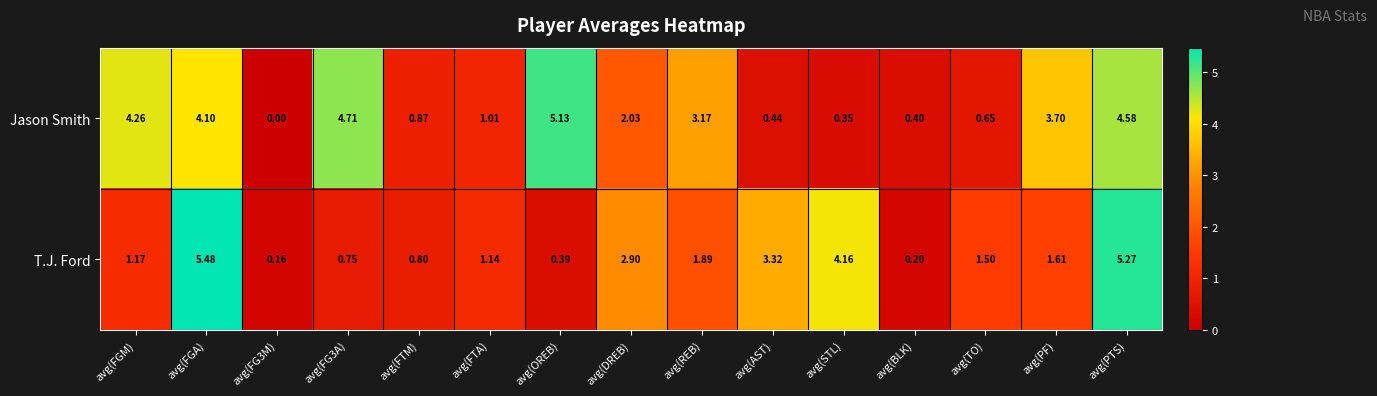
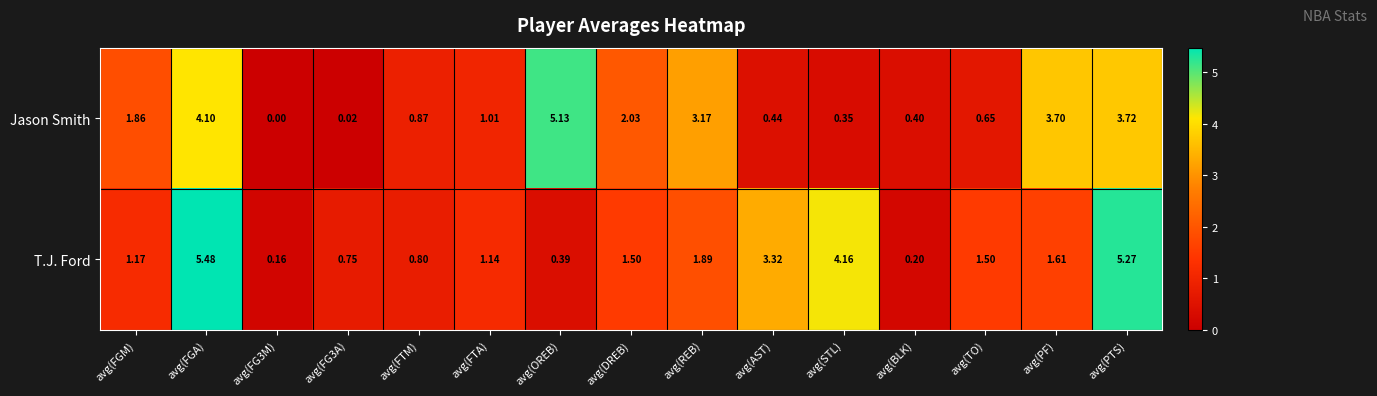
  {
    "Jason Smith": {
-     "avg(FGM)": 4.26,
+     "avg(FGM)": 1.86,
      "avg(FGA)": 4.10,
      "avg(FG3M)": 0.00,
-     "avg(FG3A)": 4.71,
+     "avg(FG3A)": 0.02,
      "avg(FTM)": 0.87,
      "avg(FTA)": 1.01,
      "avg(OREB)": 5.13,
      "avg(DREB)": 2.03,
      "avg(REB)": 3.17,
      "avg(AST)": 0.44,
      "avg(STL)": 0.35,
      "avg(BLK)": 0.40,
      "avg(TO)": 0.65,
      "avg(PF)": 3.70,
-     "avg(PTS)": 4.58
+     "avg(PTS)": 3.72
    },
    "T.J. Ford": {
      "avg(FGM)": 1.17,
      "avg(FGA)": 5.48,
      "avg(FG3M)": 0.16,
      "avg(FG3A)": 0.75,
      "avg(FTM)": 0.80,
      "avg(FTA)": 1.14,
      "avg(OREB)": 0.39,
-     "avg(DREB)": 2.90,
+     "avg(DREB)": 1.50,
      "avg(REB)": 1.89,
      "avg(AST)": 3.32,
      "avg(STL)": 4.16,
      "avg(BLK)": 0.20,
      "avg(TO)": 1.50,
      "avg(PF)": 1.61,
      "avg(PTS)": 5.27
    }
  }
